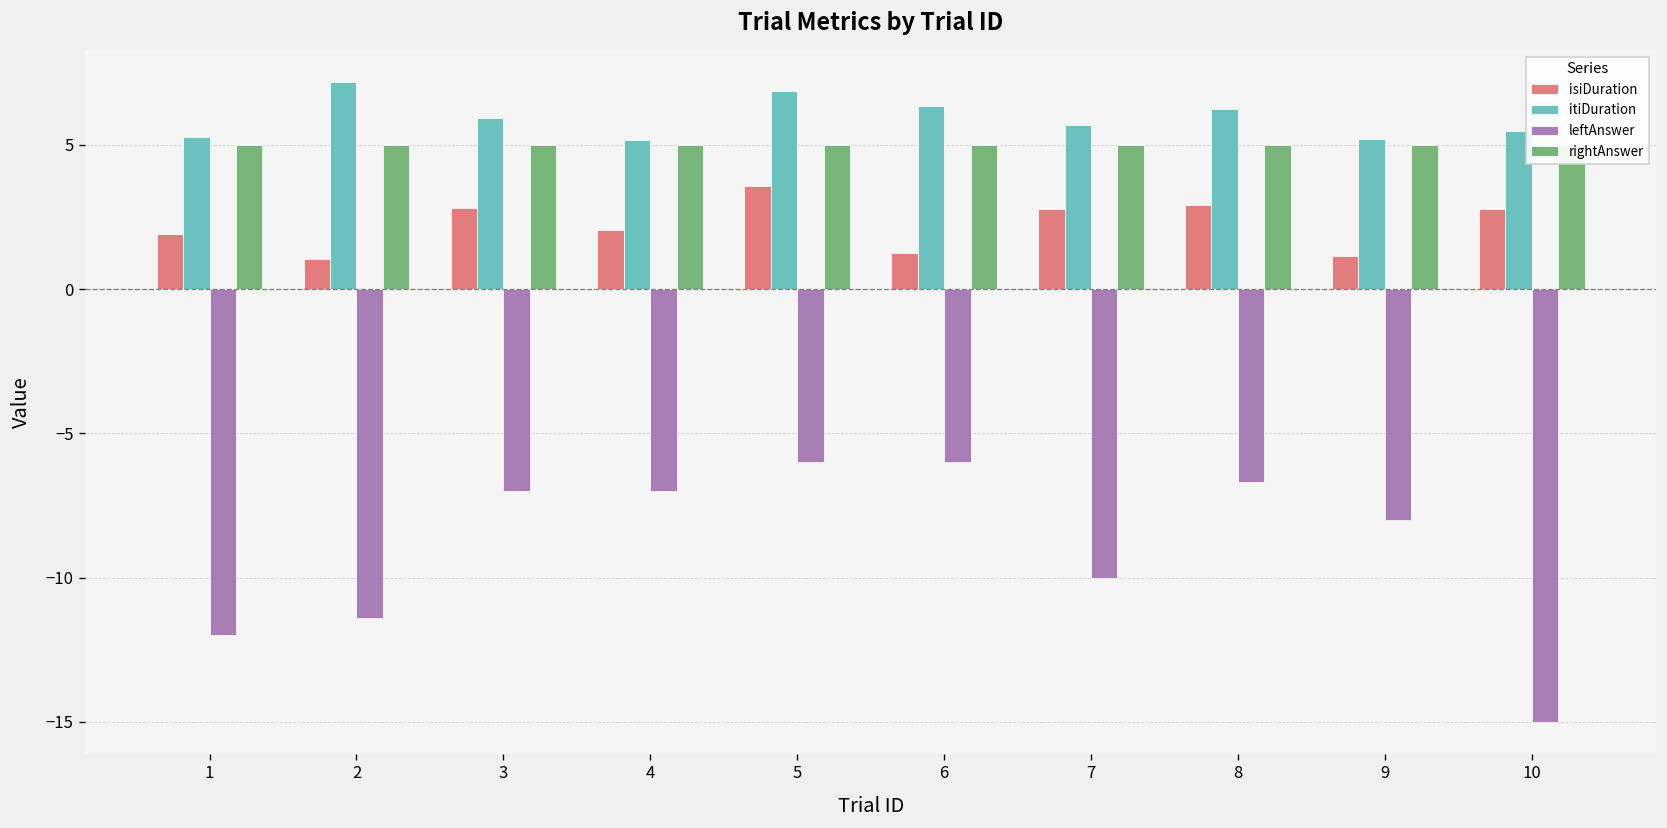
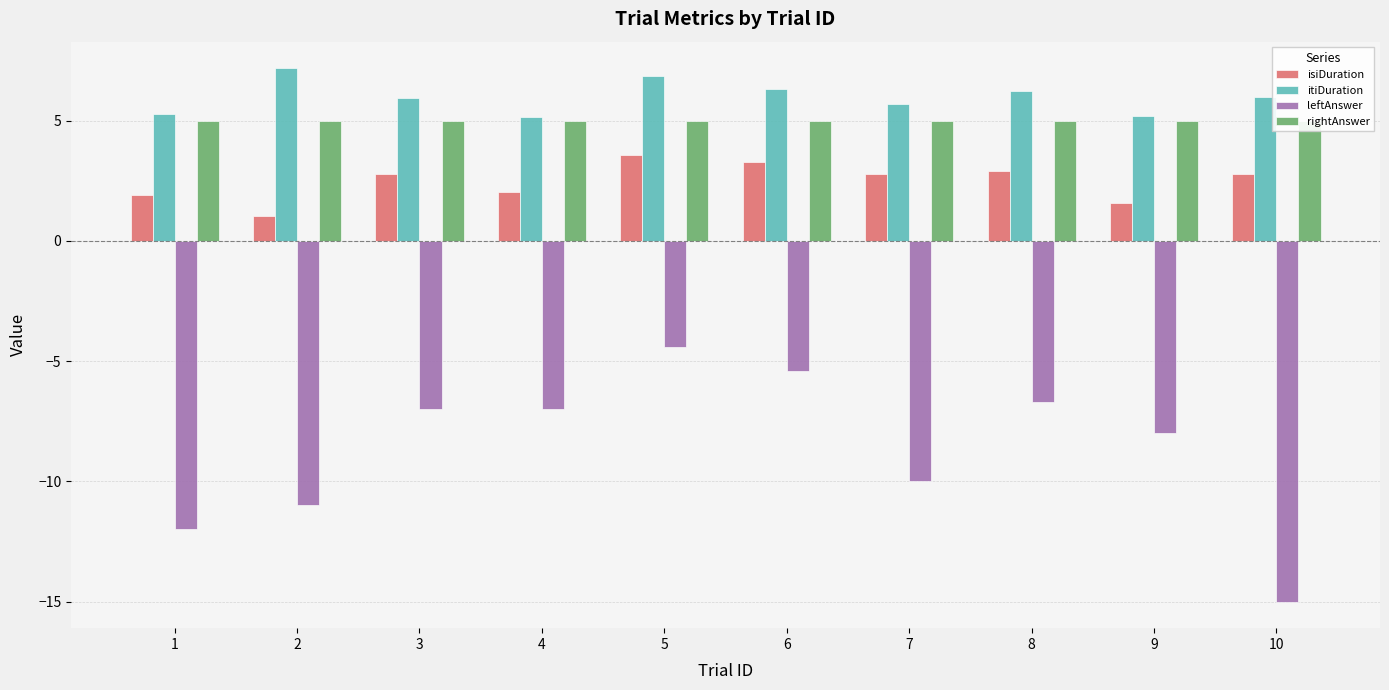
  {
    "isiDuration": {
      "1": 1.9,
      "2": 1.0,
      "3": 2.8,
      "4": 2.0,
      "5": 3.6,
-     "6": 1.2,
+     "6": 3.3,
      "7": 2.8,
      "8": 2.9,
-     "9": 1.2,
+     "9": 1.6,
      "10": 2.8
    },
    "itiDuration": {
      "1": 5.3,
      "2": 7.2,
      "3": 5.9,
      "4": 5.2,
      "5": 6.8,
      "6": 6.3,
      "7": 5.7,
      "8": 6.2,
      "9": 5.2,
-     "10": 5.5
+     "10": 6.0
    },
    "leftAnswer": {
      "1": -12.0,
-     "2": -11.4,
+     "2": -11.0,
      "3": -7.0,
      "4": -7.0,
-     "5": -6.0,
-     "6": -6.0,
+     "5": -4.4,
+     "6": -5.4,
      "7": -10.0,
      "8": -6.7,
      "9": -8.0,
      "10": -15.0
    },
    "rightAnswer": {
      "1": 5.0,
      "2": 5.0,
      "3": 5.0,
      "4": 5.0,
      "5": 5.0,
      "6": 5.0,
      "7": 5.0,
      "8": 5.0,
      "9": 5.0
    }
  }
